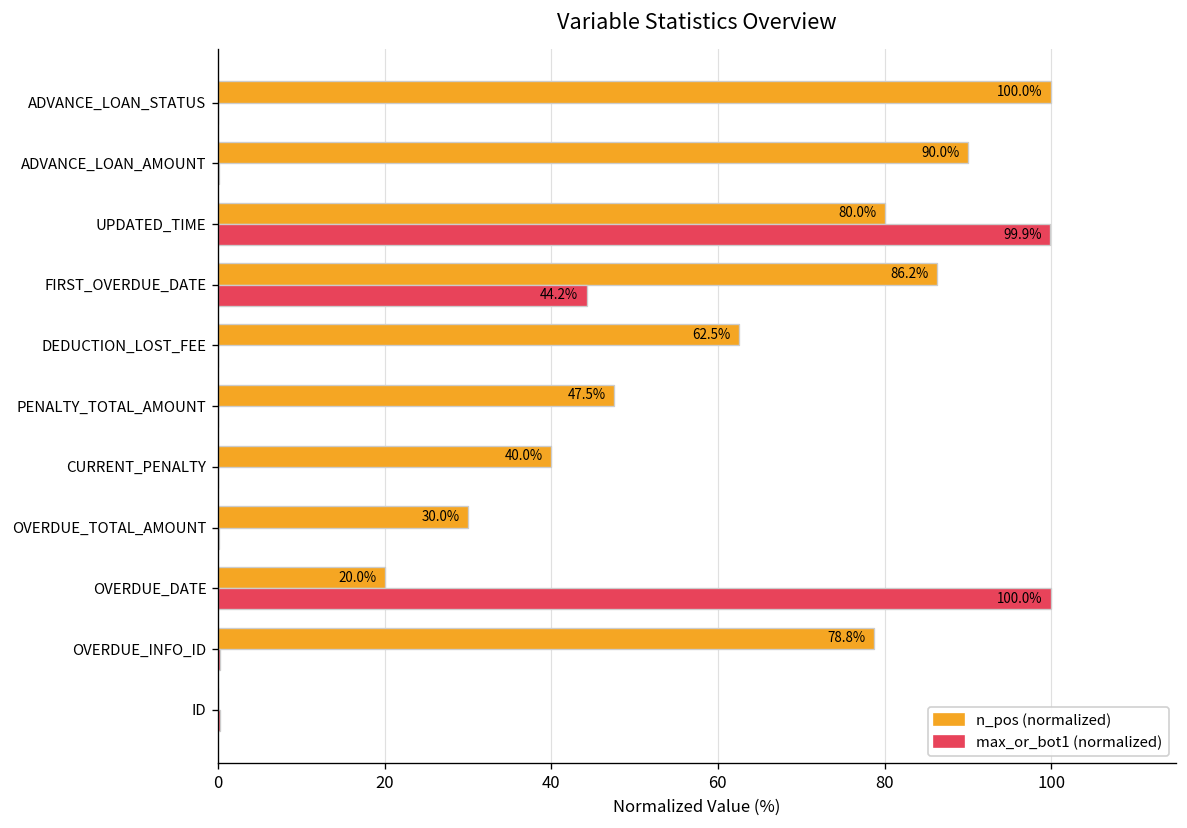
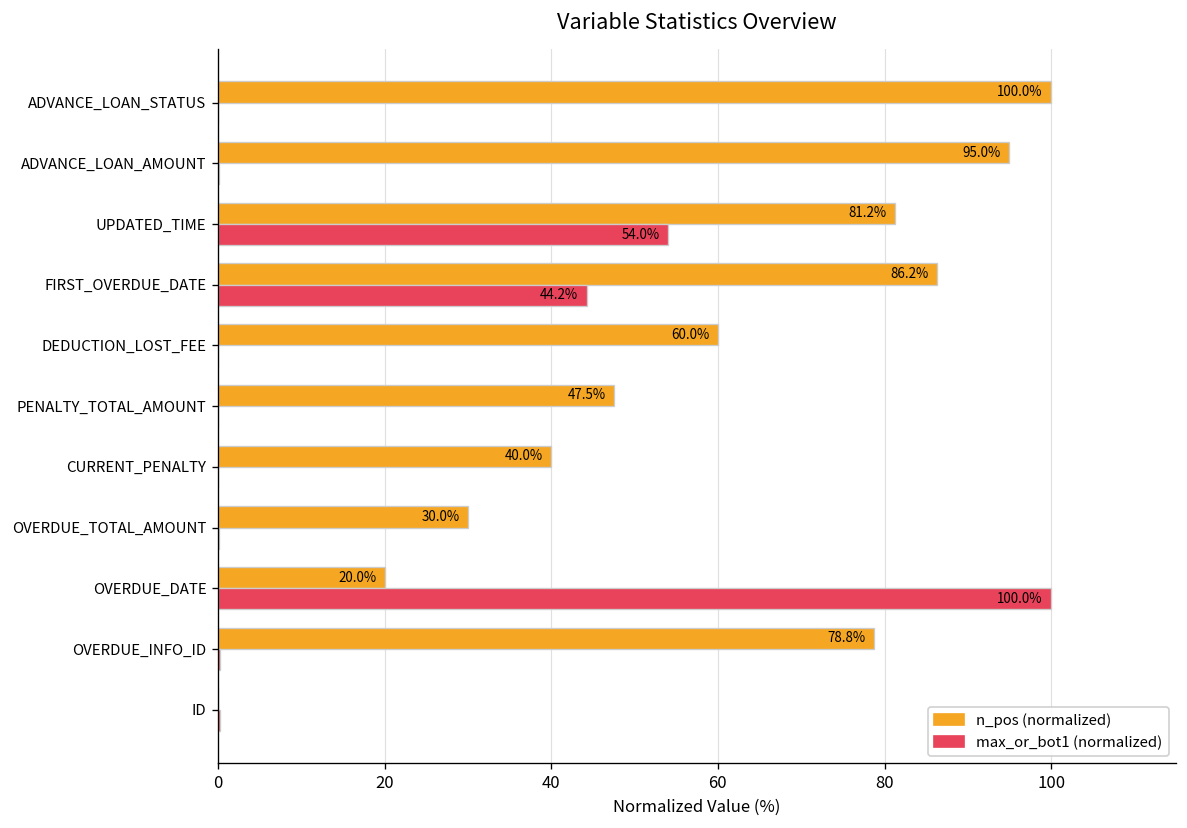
  {
    "n_pos (normalized)": {
      "ADVANCE_LOAN_STATUS": "100.0%",
-     "ADVANCE_LOAN_AMOUNT": "90.0%",
-     "UPDATED_TIME": "80.0%",
+     "ADVANCE_LOAN_AMOUNT": "95.0%",
+     "UPDATED_TIME": "81.2%",
      "FIRST_OVERDUE_DATE": "86.2%",
-     "DEDUCTION_LOST_FEE": "62.5%",
+     "DEDUCTION_LOST_FEE": "60.0%",
      "PENALTY_TOTAL_AMOUNT": "47.5%",
      "CURRENT_PENALTY": "40.0%",
      "OVERDUE_TOTAL_AMOUNT": "30.0%",
      "OVERDUE_DATE": "20.0%",
      "OVERDUE_INFO_ID": "78.8%"
    },
    "max_or_bot1 (normalized)": {
-     "UPDATED_TIME": "99.9%",
+     "UPDATED_TIME": "54.0%",
      "FIRST_OVERDUE_DATE": "44.2%",
      "OVERDUE_DATE": "100.0%"
    }
  }
